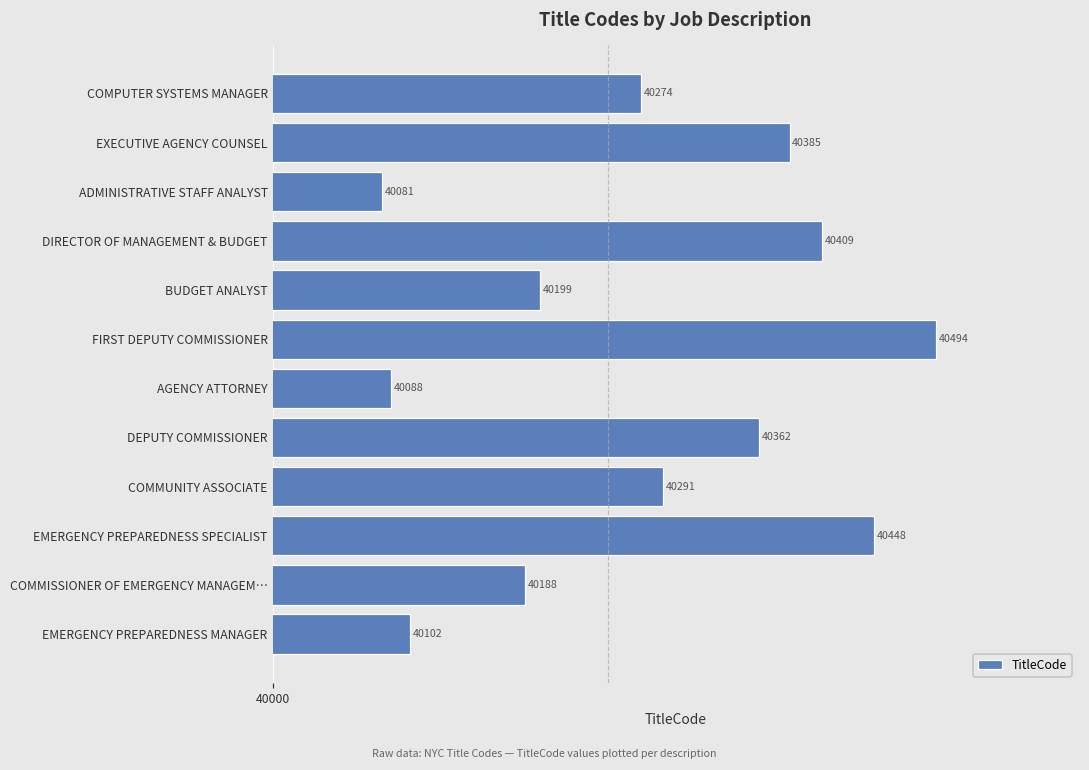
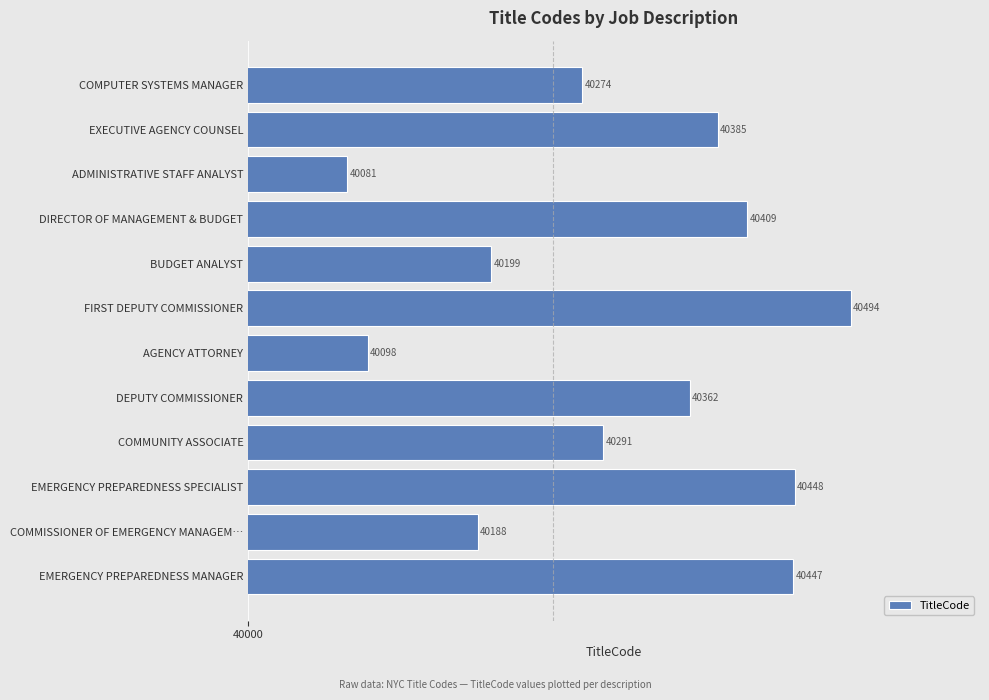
  {
    "COMPUTER SYSTEMS MANAGER": 40274,
    "EXECUTIVE AGENCY COUNSEL": 40385,
    "ADMINISTRATIVE STAFF ANALYST": 40081,
    "DIRECTOR OF MANAGEMENT & BUDGET": 40409,
    "BUDGET ANALYST": 40199,
    "FIRST DEPUTY COMMISSIONER": 40494,
-   "AGENCY ATTORNEY": 40088,
+   "AGENCY ATTORNEY": 40098,
    "DEPUTY COMMISSIONER": 40362,
    "COMMUNITY ASSOCIATE": 40291,
    "EMERGENCY PREPAREDNESS SPECIALIST": 40448,
    "COMMISSIONER OF EMERGENCY MANAGEM…": 40188,
-   "EMERGENCY PREPAREDNESS MANAGER": 40102
+   "EMERGENCY PREPAREDNESS MANAGER": 40447
  }
